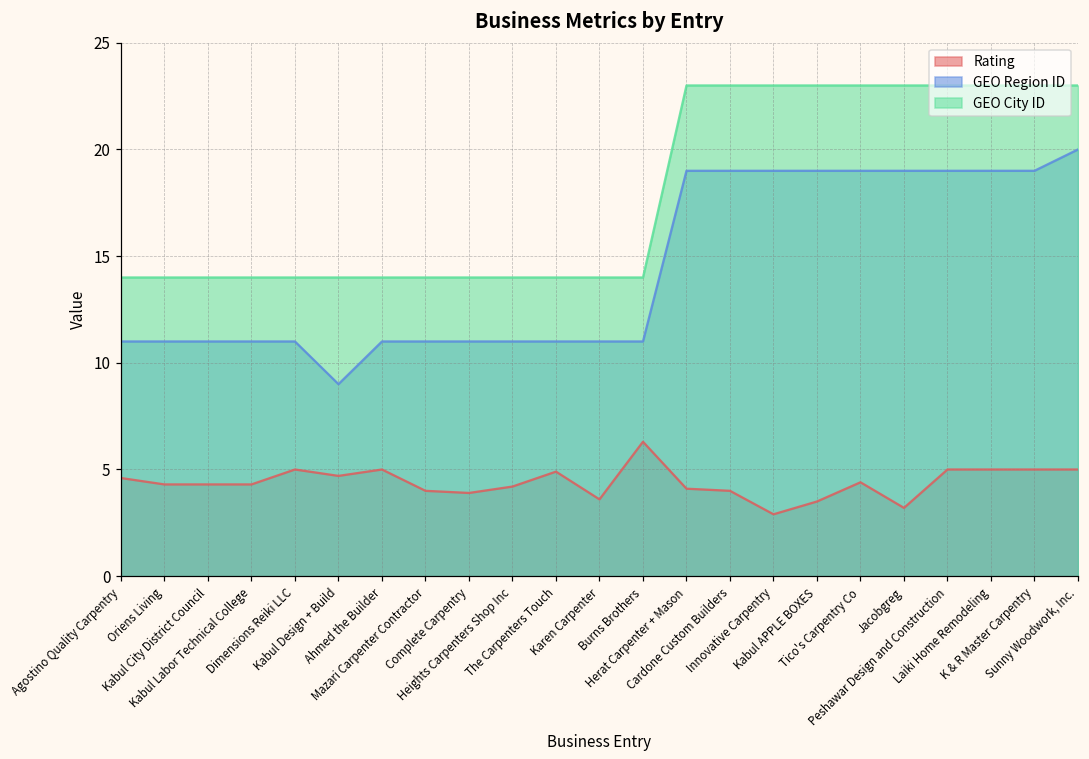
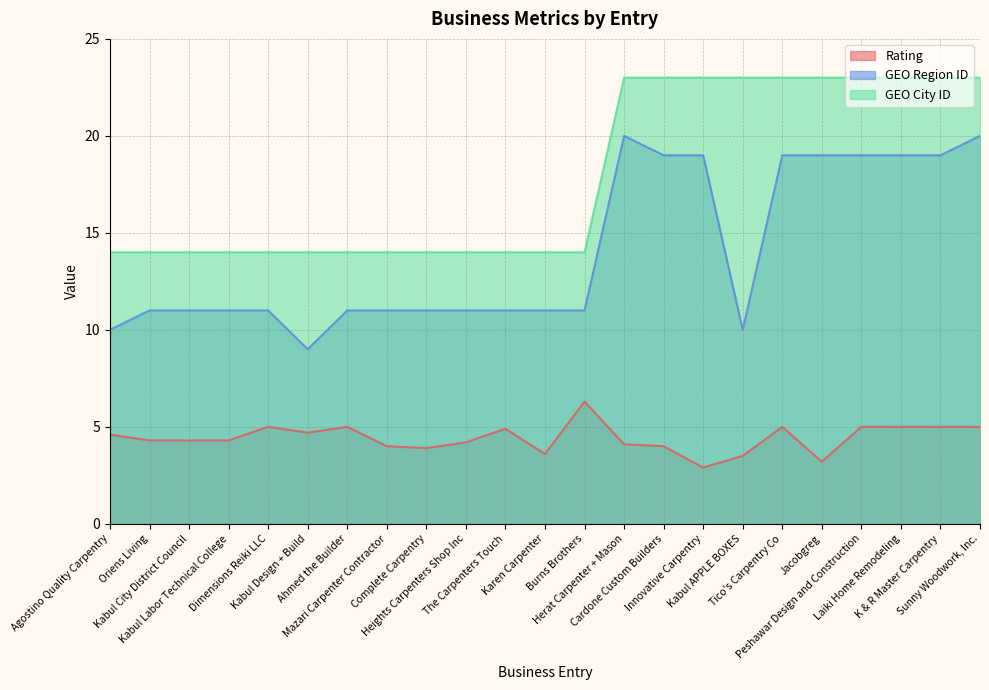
  {
    "Rating": {
      "Agostino Quality Carpentry": 4.6,
      "Oriens Living": 4.3,
      "Kabul City District Council": 4.3,
      "Kabul Labor Technical College": 4.3,
      "Dimensions Reiki LLC": 5.0,
      "Kabul Design + Build": 4.7,
      "Ahmed the Builder": 5.0,
      "Mazari Carpenter Contractor": 4.0,
      "Complete Carpentry": 3.9,
      "Heights Carpenters Shop Inc": 4.2,
      "The Carpenters Touch": 4.9,
      "Karen Carpenter": 3.6,
      "Burns Brothers": 6.3,
      "Herat Carpenter + Mason": 4.1,
      "Cardone Custom Builders": 4.0,
      "Innovative Carpentry": 2.9,
      "Kabul APPLE BOXES": 3.5,
-     "Tico's Carpentry Co": 4.4,
+     "Tico's Carpentry Co": 5.0,
      "Jacobgreg": 3.2,
      "Peshawar Design and Construction": 5.0,
      "Laiki Home Remodeling": 5.0,
      "K & R Master Carpentry": 5.0,
      "Sunny Woodwork, Inc.": 5.0
    },
    "GEO Region ID": {
-     "Agostino Quality Carpentry": 11,
+     "Agostino Quality Carpentry": 10,
      "Oriens Living": 11,
      "Kabul City District Council": 11,
      "Kabul Labor Technical College": 11,
      "Dimensions Reiki LLC": 11,
      "Kabul Design + Build": 9,
      "Ahmed the Builder": 11,
      "Mazari Carpenter Contractor": 11,
      "Complete Carpentry": 11,
      "Heights Carpenters Shop Inc": 11,
      "The Carpenters Touch": 11,
      "Karen Carpenter": 11,
      "Burns Brothers": 11,
-     "Herat Carpenter + Mason": 19,
+     "Herat Carpenter + Mason": 20,
      "Cardone Custom Builders": 19,
      "Innovative Carpentry": 19,
-     "Kabul APPLE BOXES": 19,
+     "Kabul APPLE BOXES": 10,
      "Tico's Carpentry Co": 19,
      "Jacobgreg": 19,
      "Peshawar Design and Construction": 19,
      "Laiki Home Remodeling": 19,
      "K & R Master Carpentry": 19,
      "Sunny Woodwork, Inc.": 20
    },
    "GEO City ID": {
      "Agostino Quality Carpentry": 14.0,
      "Oriens Living": 14.0,
      "Kabul City District Council": 14.0,
      "Kabul Labor Technical College": 14.0,
      "Dimensions Reiki LLC": 14.0,
      "Kabul Design + Build": 14.0,
      "Ahmed the Builder": 14.0,
      "Mazari Carpenter Contractor": 14.0,
      "Complete Carpentry": 14.0,
      "Heights Carpenters Shop Inc": 14.0,
      "The Carpenters Touch": 14.0,
      "Karen Carpenter": 14.0,
      "Burns Brothers": 14.0,
      "Herat Carpenter + Mason": 23.0,
      "Cardone Custom Builders": 23.0,
      "Innovative Carpentry": 23.0,
      "Kabul APPLE BOXES": 23.0,
      "Tico's Carpentry Co": 23.0,
      "Jacobgreg": 23.0,
      "Sunny Woodwork, Inc.": 23.0
    }
  }
